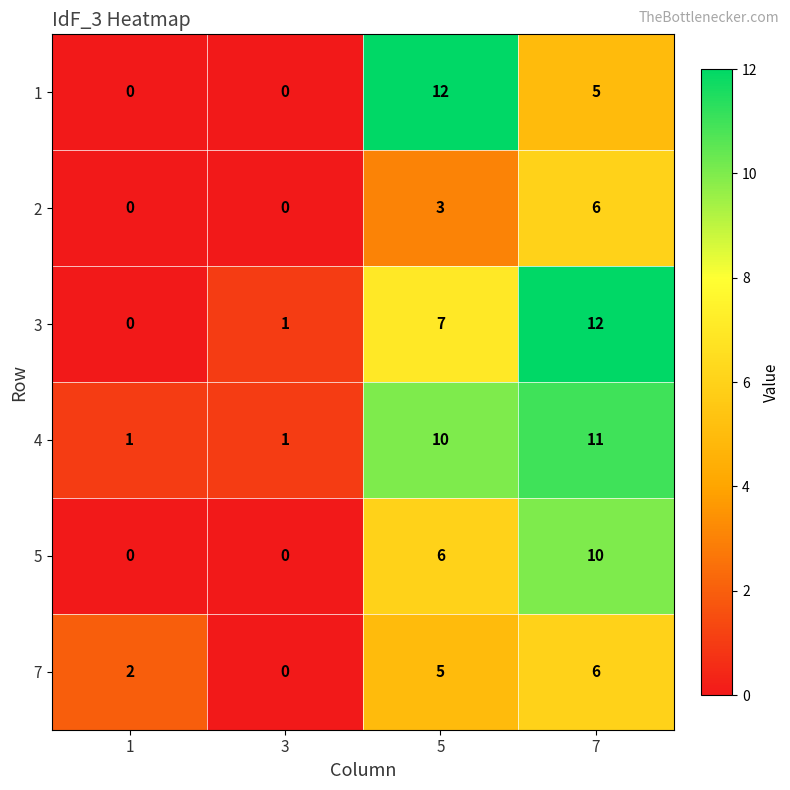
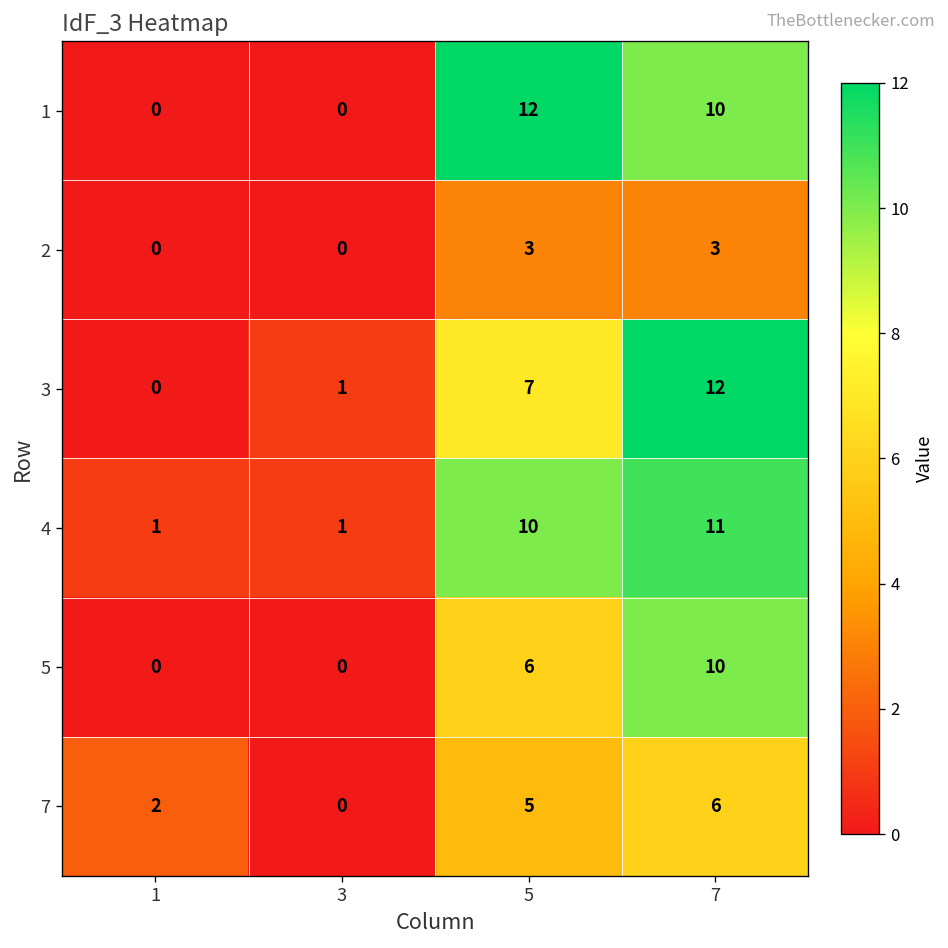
  {
    "1": {
      "1": 0,
      "3": 0,
      "5": 12,
-     "7": 5
+     "7": 10
    },
    "2": {
      "1": 0,
      "3": 0,
      "5": 3,
-     "7": 6
+     "7": 3
    },
    "3": {
      "1": 0,
      "3": 1,
      "5": 7,
      "7": 12
    },
    "4": {
      "1": 1,
      "3": 1,
      "5": 10,
      "7": 11
    },
    "5": {
      "1": 0,
      "3": 0,
      "5": 6,
      "7": 10
    },
    "7": {
      "1": 2,
      "3": 0,
      "5": 5,
      "7": 6
    }
  }
